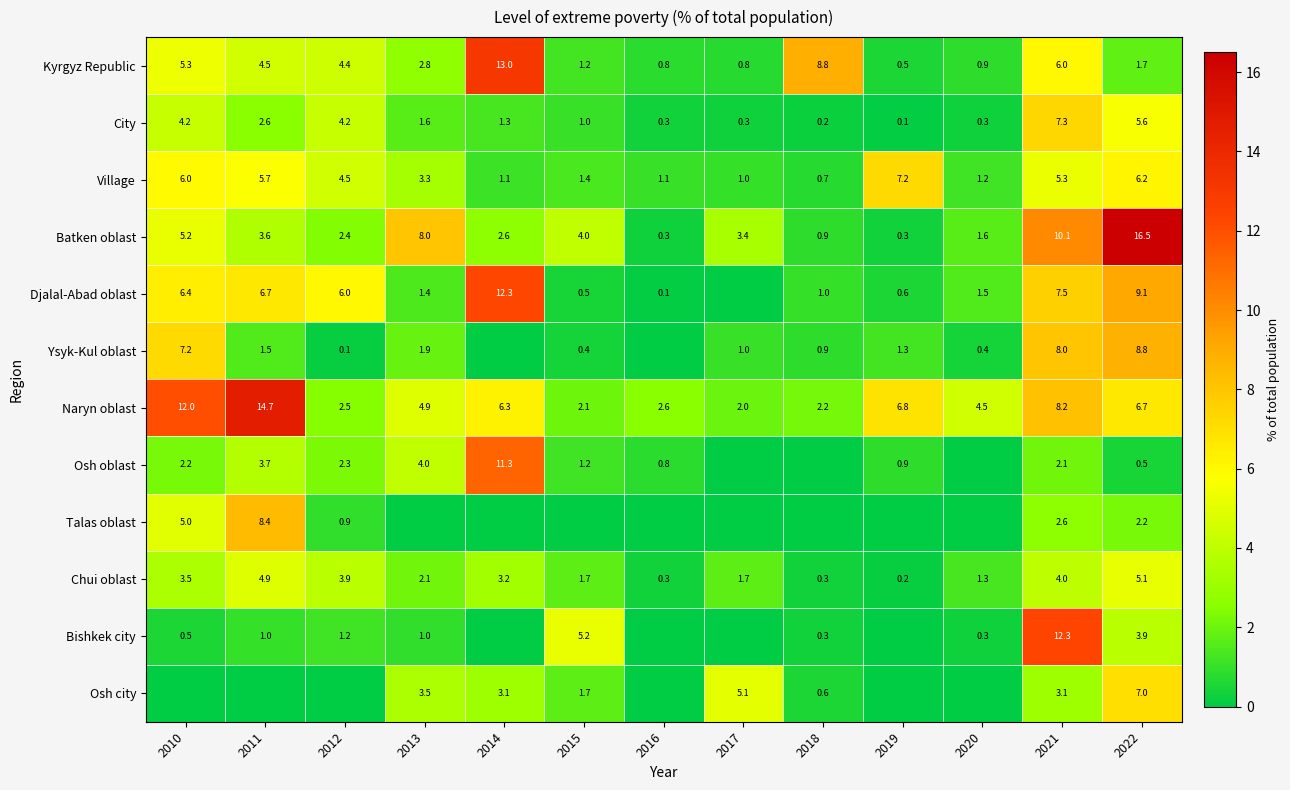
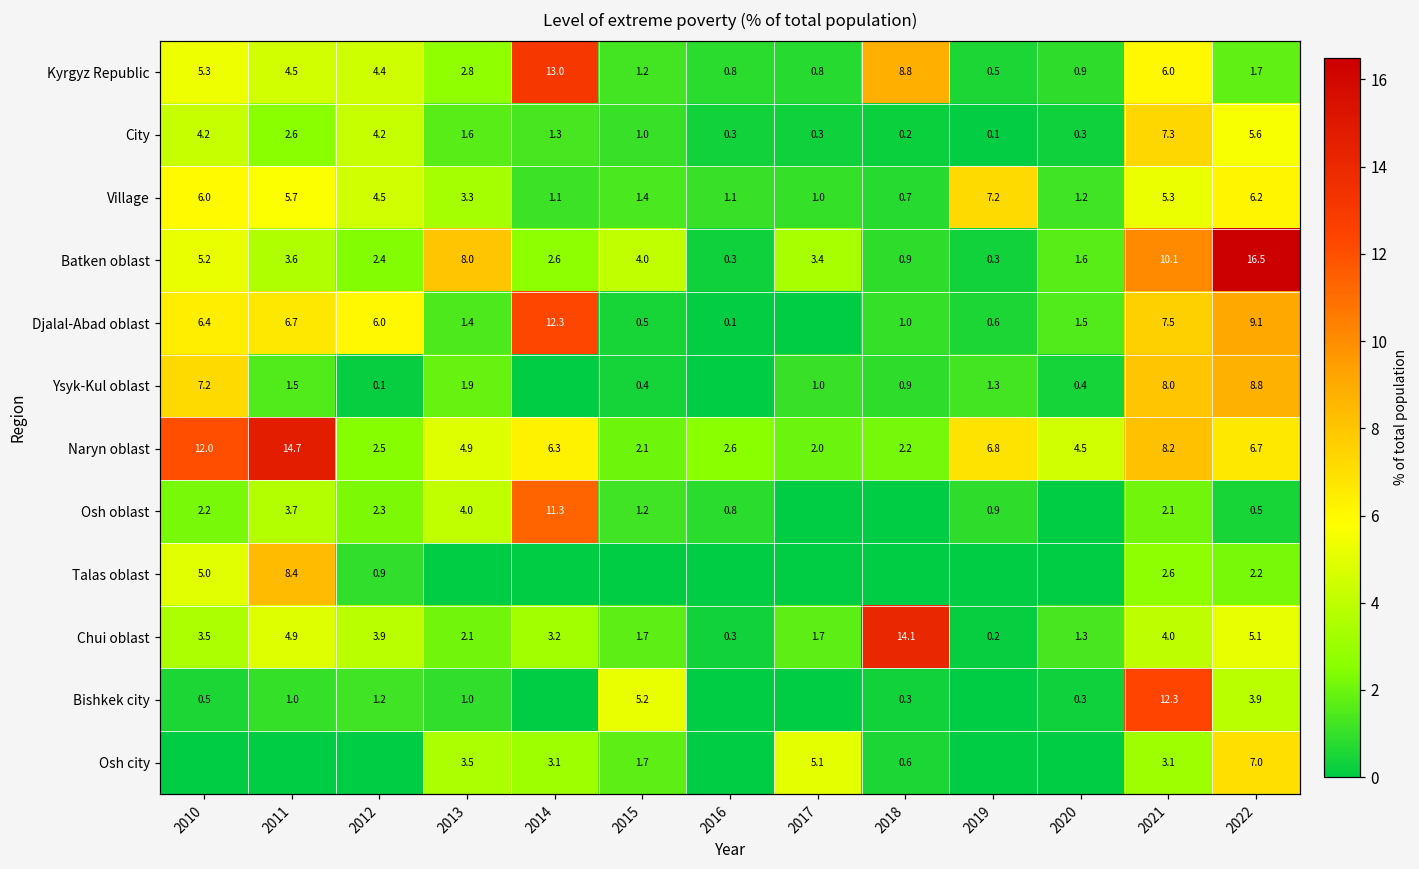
  {
    "Kyrgyz Republic": {
      "2010": 5.3,
      "2011": 4.5,
      "2012": 4.4,
      "2013": 2.8,
      "2014": 13.0,
      "2015": 1.2,
      "2016": 0.8,
      "2017": 0.8,
      "2018": 8.8,
      "2019": 0.5,
      "2020": 0.9,
      "2021": 6.0,
      "2022": 1.7
    },
    "City": {
      "2010": 4.2,
      "2011": 2.6,
      "2012": 4.2,
      "2013": 1.6,
      "2014": 1.3,
      "2015": 1.0,
      "2016": 0.3,
      "2017": 0.3,
      "2018": 0.2,
      "2019": 0.1,
      "2020": 0.3,
      "2021": 7.3,
      "2022": 5.6
    },
    "Village": {
      "2010": 6.0,
      "2011": 5.7,
      "2012": 4.5,
      "2013": 3.3,
      "2014": 1.1,
      "2015": 1.4,
      "2016": 1.1,
      "2017": 1.0,
      "2018": 0.7,
      "2019": 7.2,
      "2020": 1.2,
      "2021": 5.3,
      "2022": 6.2
    },
    "Batken oblast": {
      "2010": 5.2,
      "2011": 3.6,
      "2012": 2.4,
      "2013": 8.0,
      "2014": 2.6,
      "2015": 4.0,
      "2016": 0.3,
      "2017": 3.4,
      "2018": 0.9,
      "2019": 0.3,
      "2020": 1.6,
      "2021": 10.1,
      "2022": 16.5
    },
    "Djalal-Abad oblast": {
      "2010": 6.4,
      "2011": 6.7,
      "2012": 6.0,
      "2013": 1.4,
      "2014": 12.3,
      "2015": 0.5,
      "2016": 0.1,
      "2018": 1.0,
      "2019": 0.6,
      "2020": 1.5,
      "2021": 7.5,
      "2022": 9.1
    },
    "Ysyk-Kul oblast": {
      "2010": 7.2,
      "2011": 1.5,
      "2012": 0.1,
      "2013": 1.9,
      "2015": 0.4,
      "2017": 1.0,
      "2018": 0.9,
      "2019": 1.3,
      "2020": 0.4,
      "2021": 8.0,
      "2022": 8.8
    },
    "Naryn oblast": {
      "2010": 12.0,
      "2011": 14.7,
      "2012": 2.5,
      "2013": 4.9,
      "2014": 6.3,
      "2015": 2.1,
      "2016": 2.6,
      "2017": 2.0,
      "2018": 2.2,
      "2019": 6.8,
      "2020": 4.5,
      "2021": 8.2,
      "2022": 6.7
    },
    "Osh oblast": {
      "2010": 2.2,
      "2011": 3.7,
      "2012": 2.3,
      "2013": 4.0,
      "2014": 11.3,
      "2015": 1.2,
      "2016": 0.8,
      "2019": 0.9,
      "2021": 2.1,
      "2022": 0.5
    },
    "Talas oblast": {
      "2010": 5.0,
      "2011": 8.4,
      "2012": 0.9,
      "2021": 2.6,
      "2022": 2.2
    },
    "Chui oblast": {
      "2010": 3.5,
      "2011": 4.9,
      "2012": 3.9,
      "2013": 2.1,
      "2014": 3.2,
      "2015": 1.7,
      "2016": 0.3,
      "2017": 1.7,
-     "2018": 0.3,
+     "2018": 14.1,
      "2019": 0.2,
      "2020": 1.3,
      "2021": 4.0,
      "2022": 5.1
    },
    "Bishkek city": {
      "2010": 0.5,
      "2011": 1.0,
      "2012": 1.2,
      "2013": 1.0,
      "2015": 5.2,
      "2018": 0.3,
      "2020": 0.3,
      "2021": 12.3,
      "2022": 3.9
    },
    "Osh city": {
      "2013": 3.5,
      "2014": 3.1,
      "2015": 1.7,
      "2017": 5.1,
      "2018": 0.6,
      "2021": 3.1,
      "2022": 7.0
    }
  }
